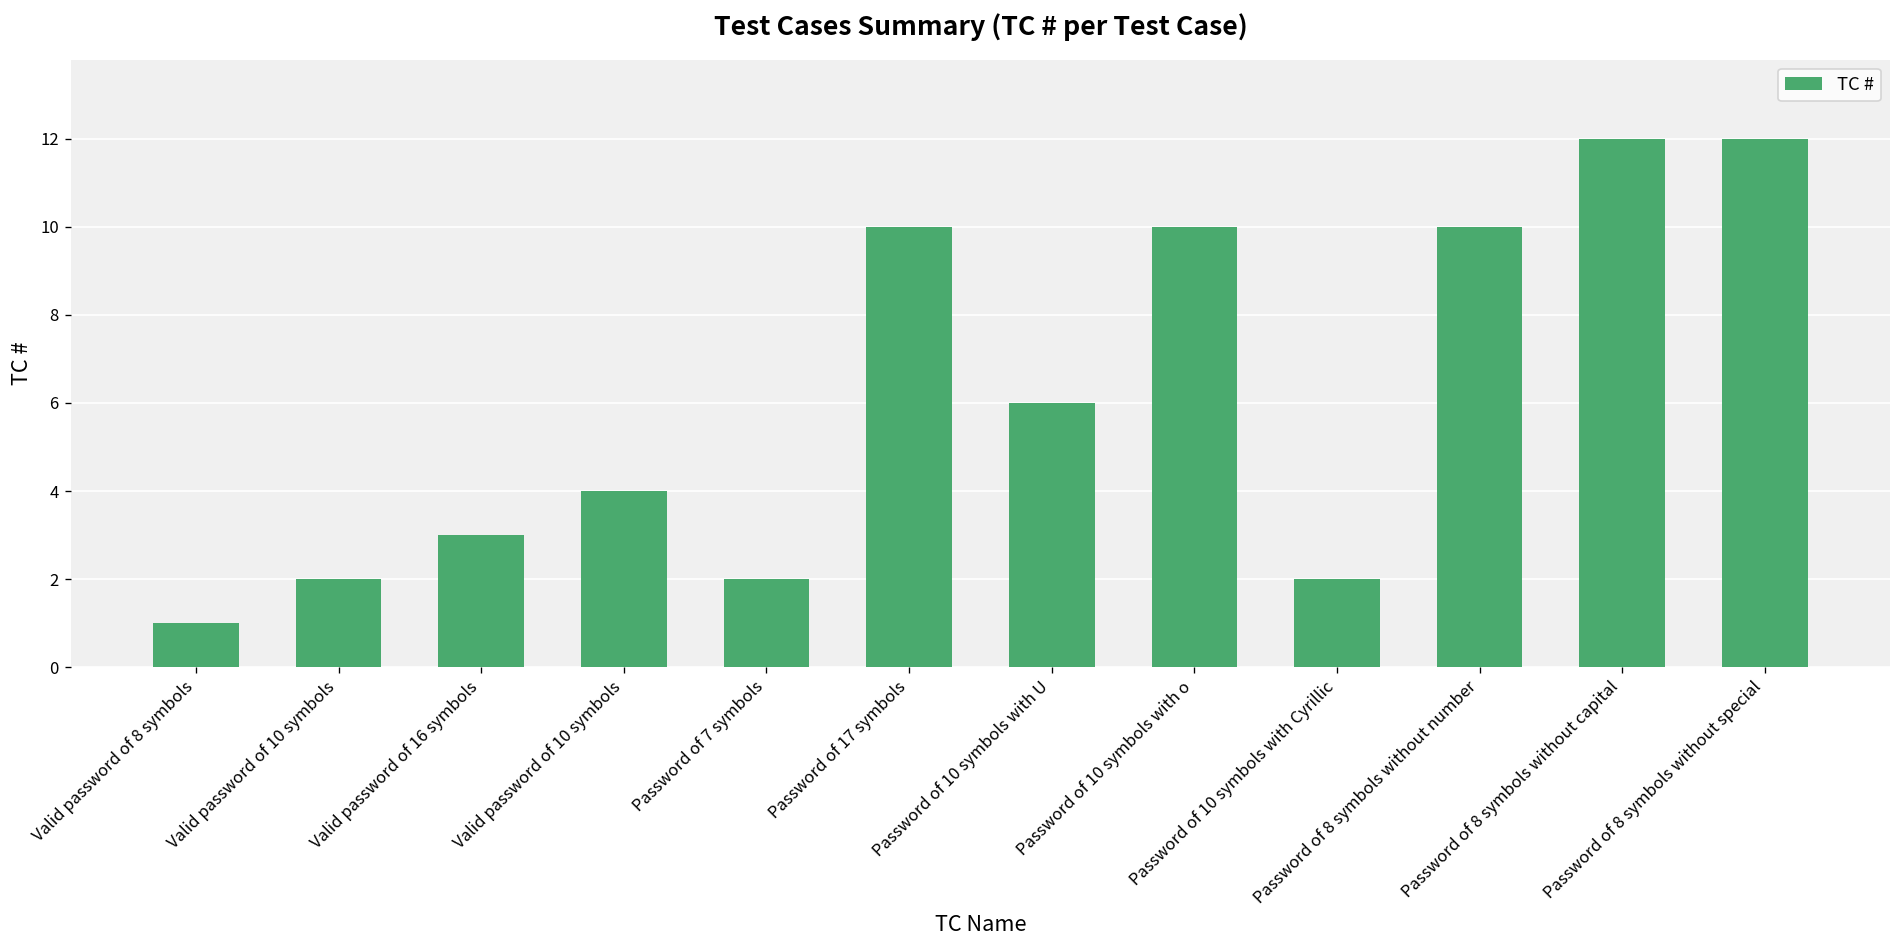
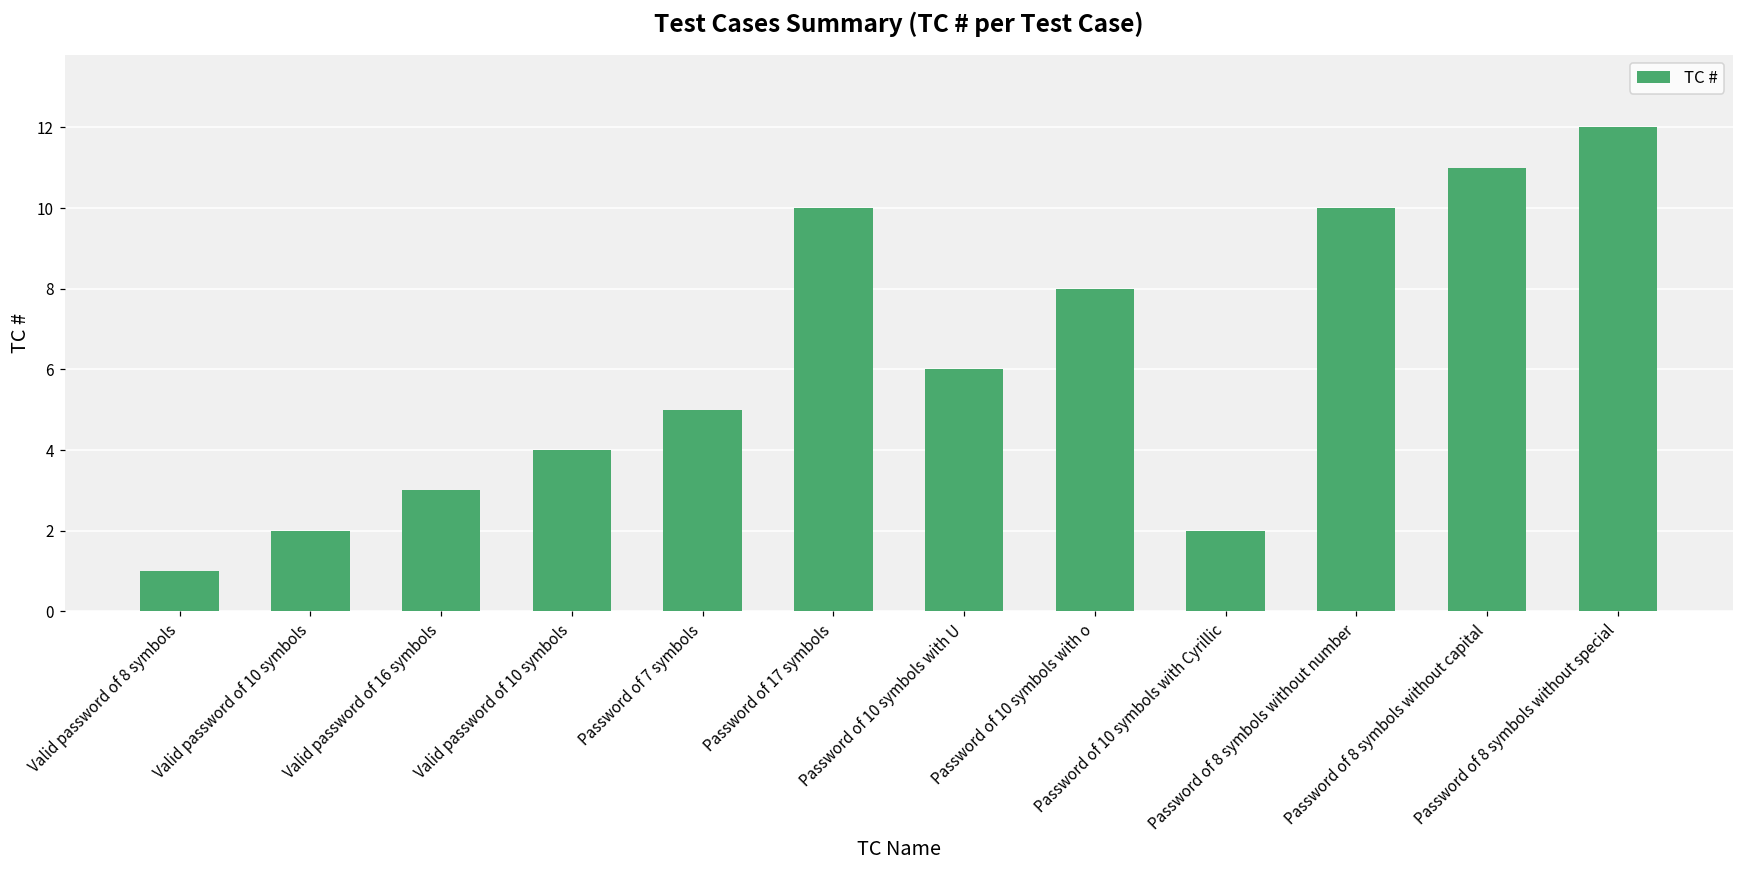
  {
    "Valid password of 8 symbols": 1,
    "Valid password of 16 symbols": 3,
-   "Password of 7 symbols": 2,
+   "Password of 7 symbols": 5,
    "Password of 17 symbols": 10,
    "Password of 10 symbols with U": 6,
-   "Password of 10 symbols with o": 10,
+   "Password of 10 symbols with o": 8,
    "Password of 10 symbols with Cyrillic": 2,
    "Password of 8 symbols without number": 10,
-   "Password of 8 symbols without capital": 12,
+   "Password of 8 symbols without capital": 11,
    "Password of 8 symbols without special": 12
  }
